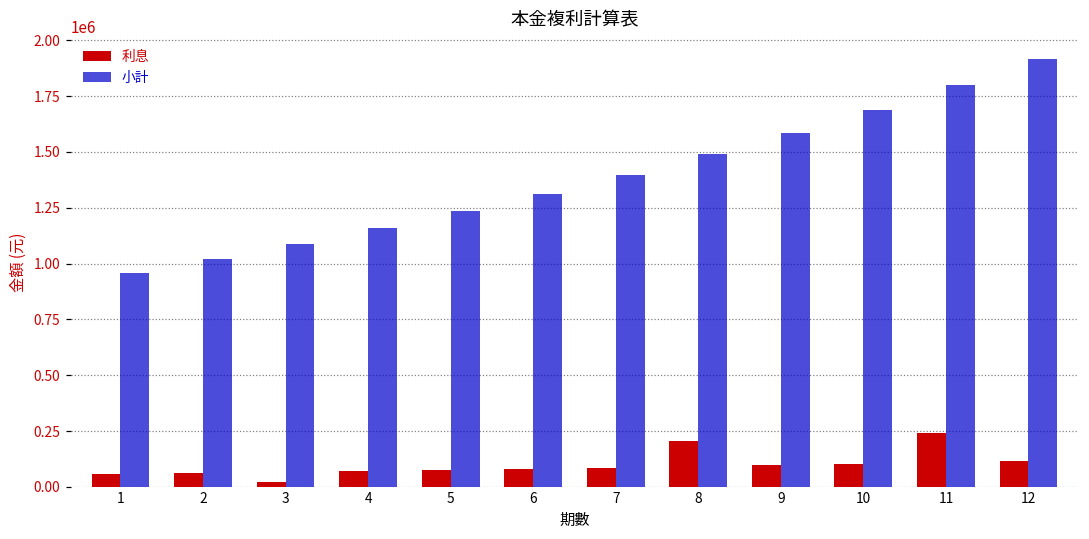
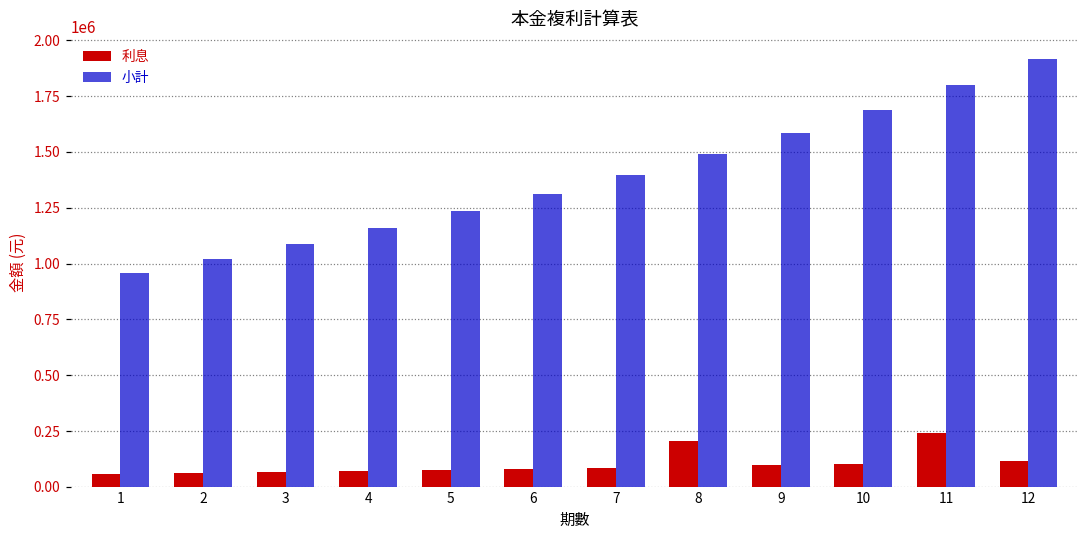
  {
    "利息": {
      "1": 60000,
      "2": 60000,
-     "3": 20000,
+     "3": 70000,
      "4": 70000,
      "5": 80000,
      "6": 80000,
      "7": 90000,
      "8": 200000,
      "9": 100000,
      "10": 100000,
      "11": 240000,
      "12": 120000
    },
    "小計": {
      "1": 960000,
      "2": 1020000,
      "3": 1090000,
      "4": 1160000,
      "5": 1230000,
      "6": 1310000,
      "7": 1400000,
      "8": 1490000,
      "9": 1590000,
      "10": 1690000,
      "11": 1800000,
      "12": 1920000
    }
  }
